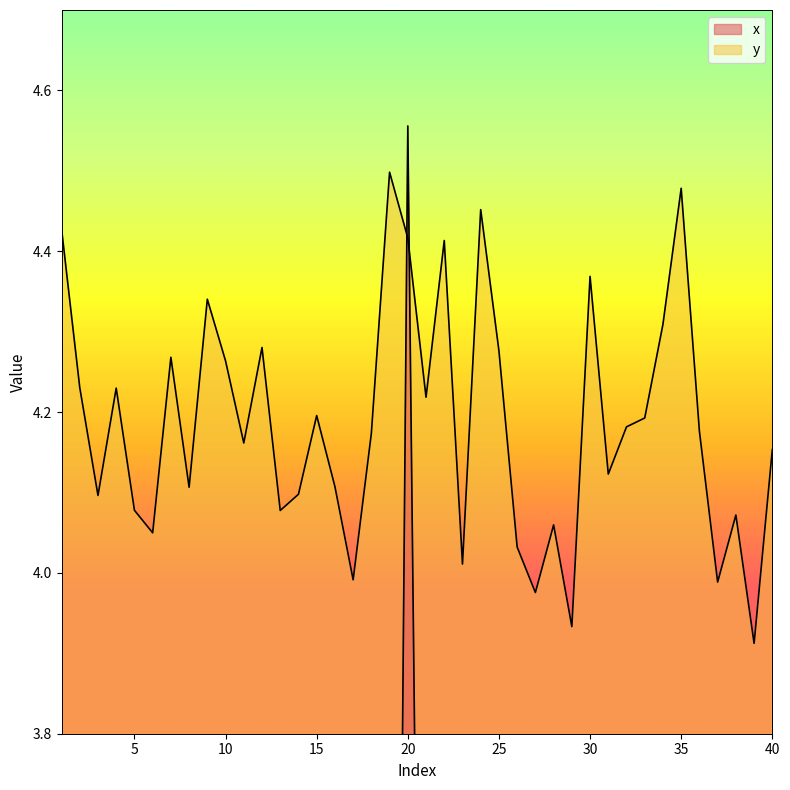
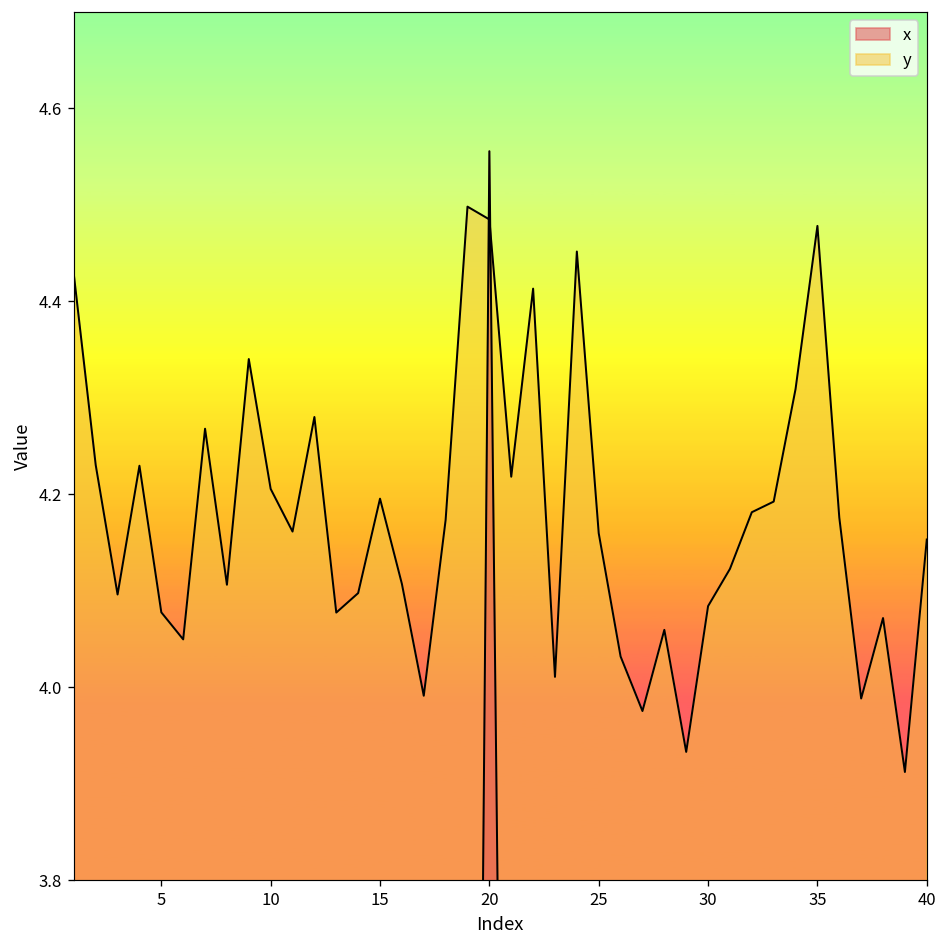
  {
    "x": {
      "20": 4.56
    },
    "y": {
      "5": 4.08,
-     "10": 4.26,
+     "10": 4.21,
      "15": 4.20,
-     "20": 4.42,
-     "25": 4.28,
-     "30": 4.37,
+     "20": 4.49,
+     "25": 4.16,
+     "30": 4.08,
      "35": 4.48,
      "40": 4.15
    }
  }
